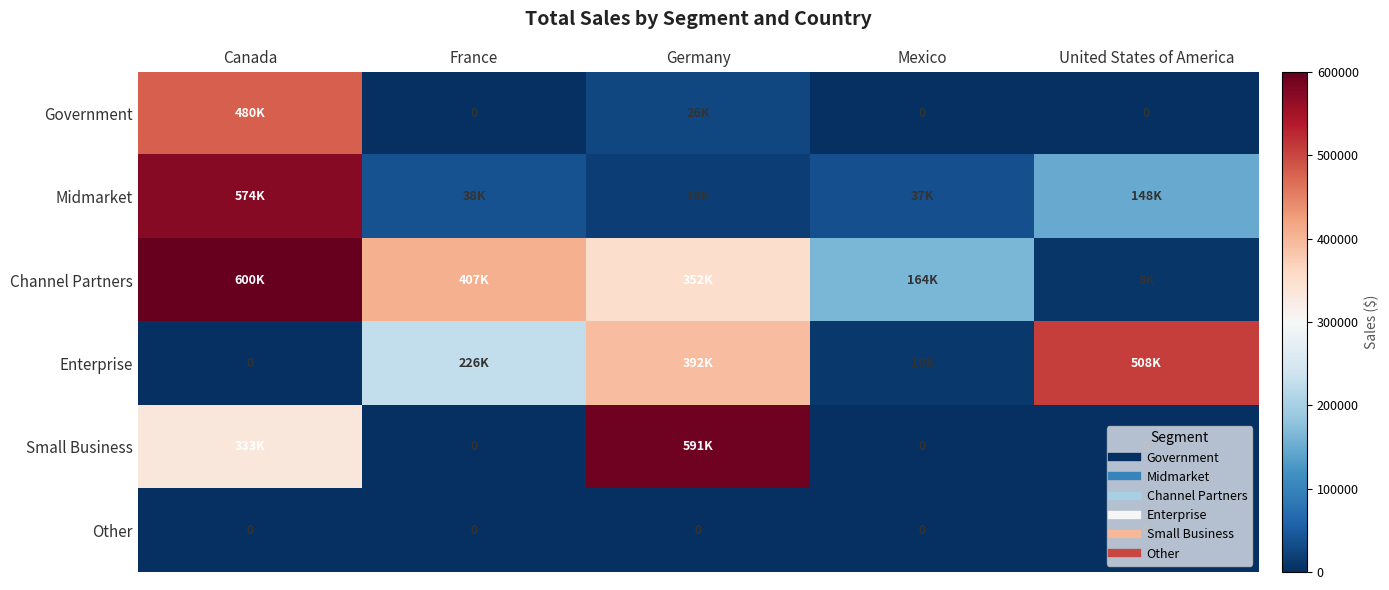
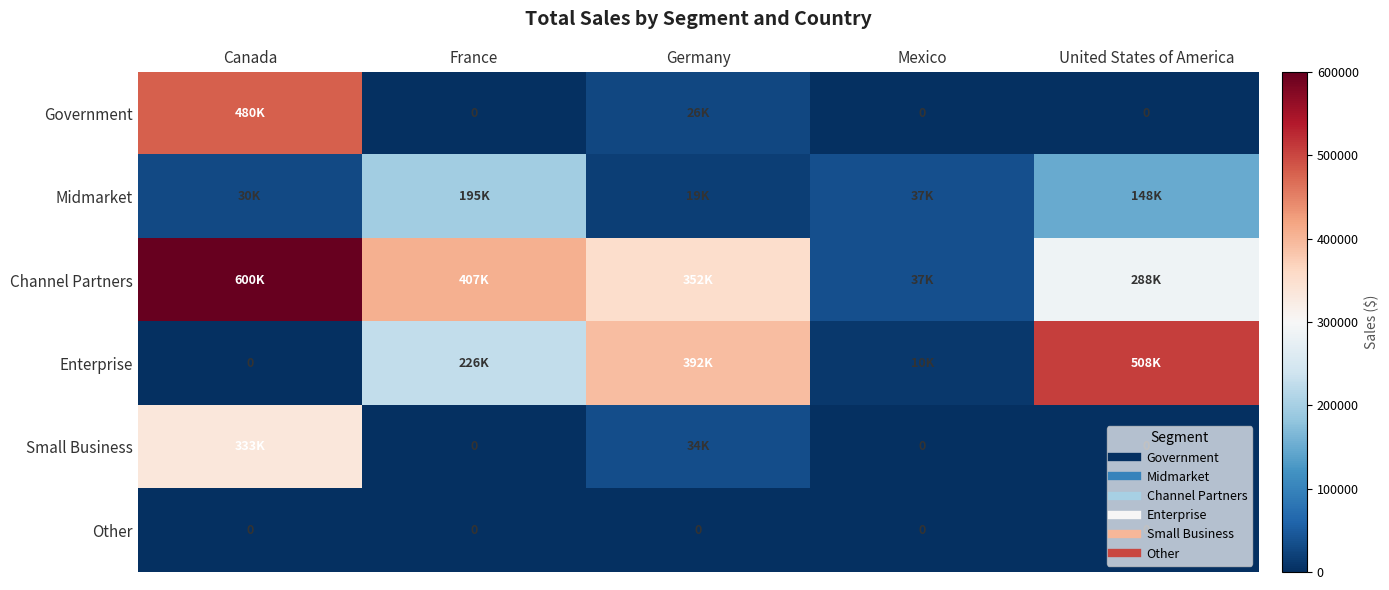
  {
    "Government": {
      "Canada": "480K",
      "Germany": "26K"
    },
    "Midmarket": {
-     "Canada": "574K",
-     "France": "38K",
+     "Canada": "30K",
+     "France": "195K",
      "Germany": "19K",
      "Mexico": "37K",
      "United States of America": "148K"
    },
    "Channel Partners": {
      "Canada": "600K",
      "France": "407K",
      "Germany": "352K",
-     "Mexico": "164K",
-     "United States of America": "8K"
+     "Mexico": "37K",
+     "United States of America": "288K"
    },
    "Enterprise": {
      "France": "226K",
      "Germany": "392K",
      "Mexico": "10K",
      "United States of America": "508K"
    },
    "Small Business": {
-     "Germany": "591K"
+     "Germany": "34K"
    }
  }
